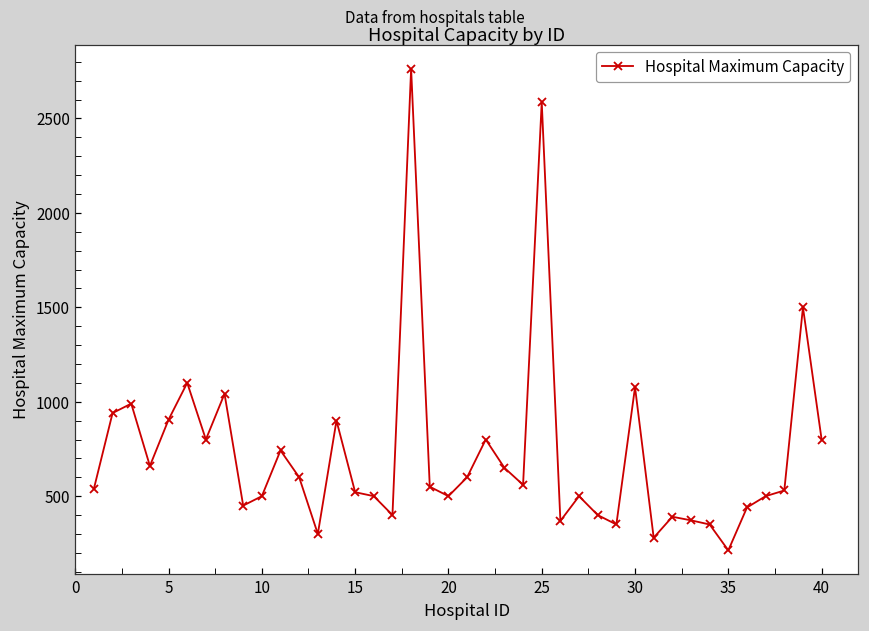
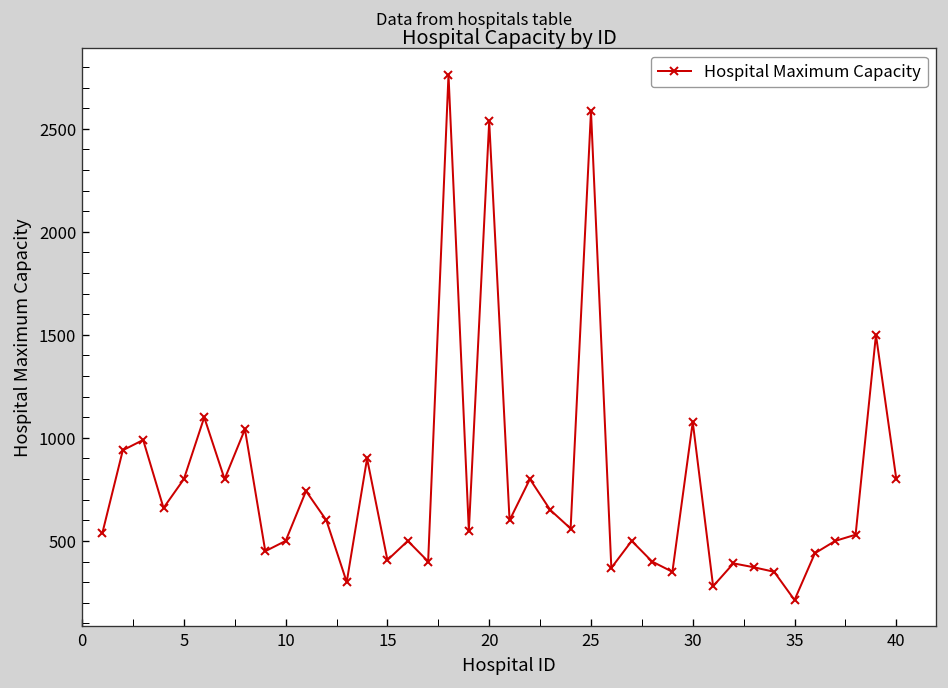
  {
-   "5": 910,
+   "5": 800,
    "10": 500,
-   "15": 520,
-   "20": 500,
+   "15": 410,
+   "20": 2540,
    "25": 2590,
    "30": 1080,
    "35": 210,
    "40": 800
  }
